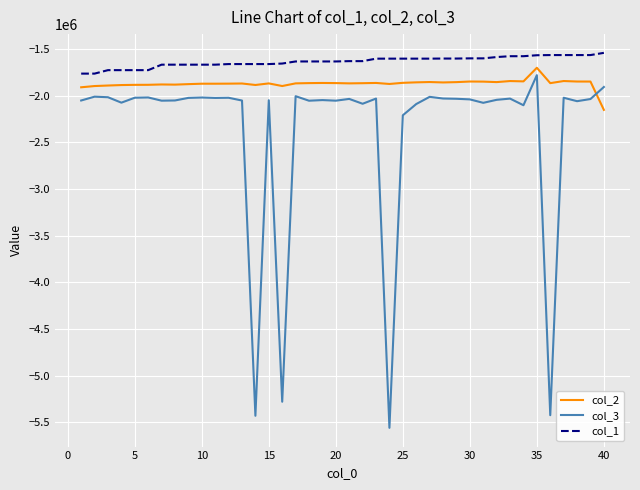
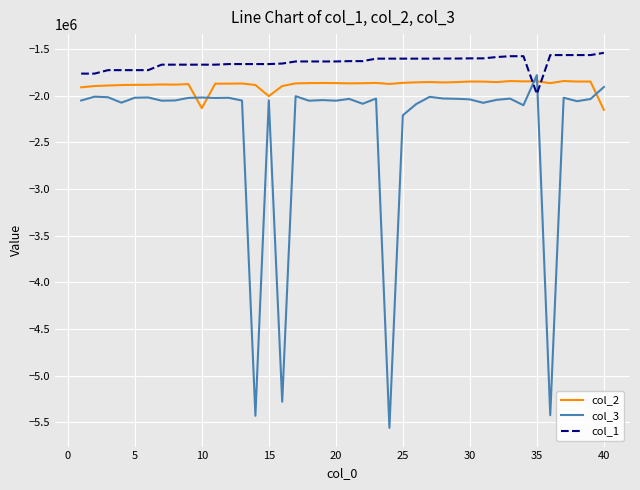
  {
    "col_2": {
      "5": -1900000,
-     "10": -1900000,
-     "15": -1900000,
+     "10": -2100000,
+     "15": -2000000,
      "20": -1900000,
      "25": -1900000,
      "30": -1800000,
-     "35": -1700000,
+     "35": -1800000,
      "40": -2200000
    },
    "col_3": {
      "5": -2000000,
      "10": -2000000,
      "15": -2000000,
      "20": -2100000,
      "25": -2200000,
      "30": -2000000,
      "35": -1800000,
      "40": -1900000
    },
    "col_1": {
      "5": -1700000,
      "10": -1700000,
      "15": -1700000,
      "20": -1600000,
      "25": -1600000,
      "30": -1600000,
-     "35": -1600000,
+     "35": -2000000,
      "40": -1500000
    }
  }
